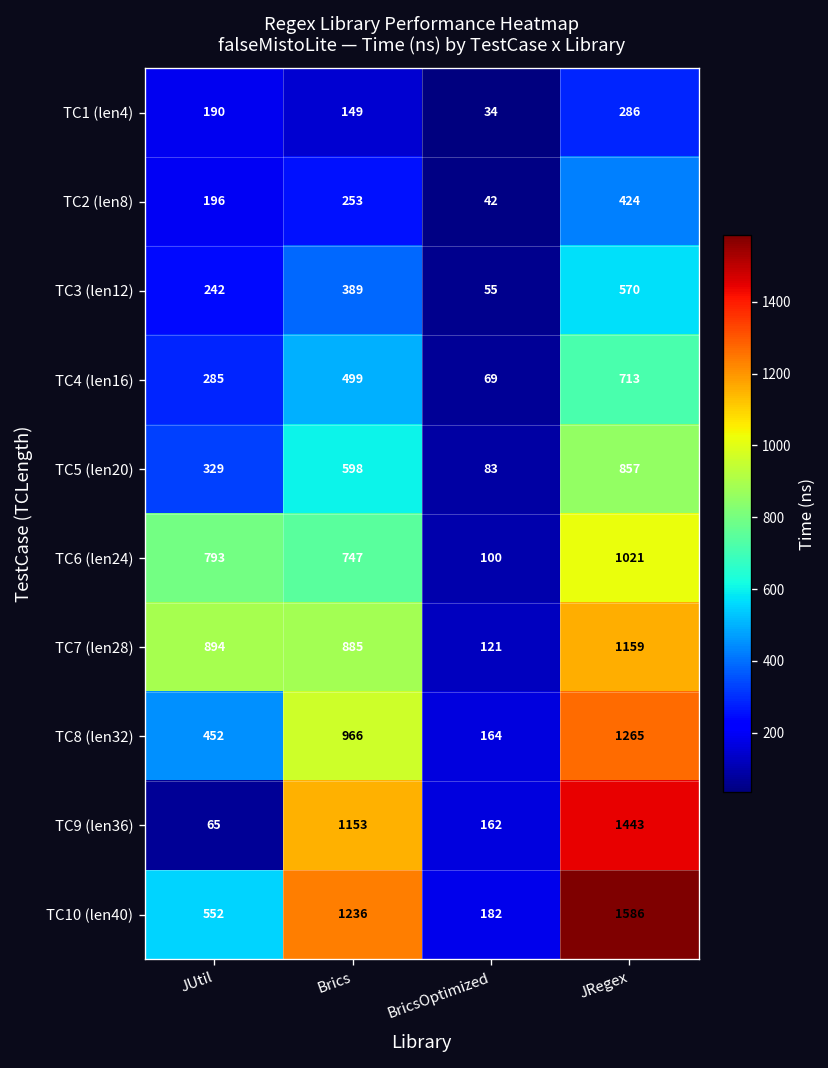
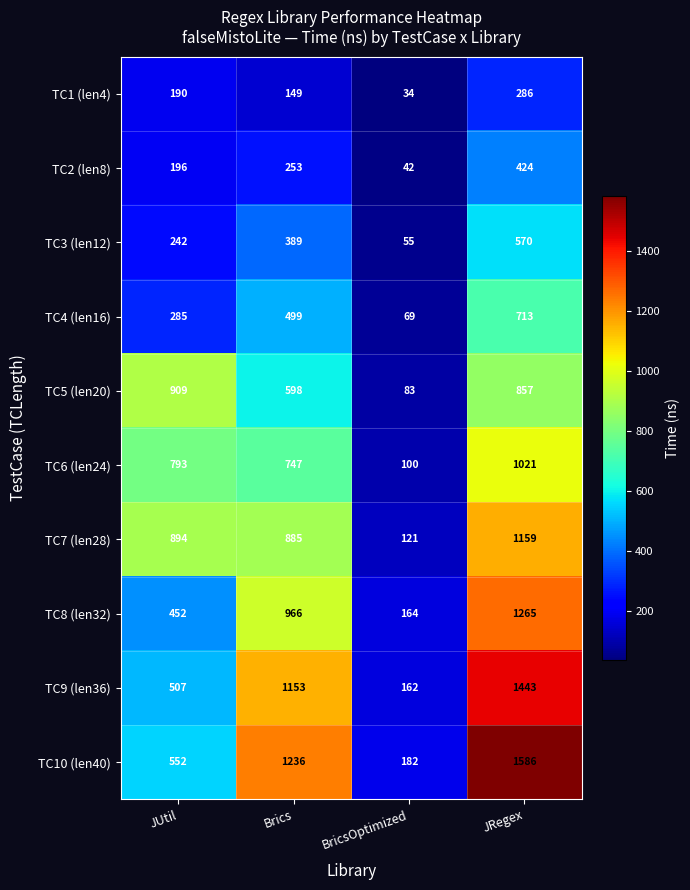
  {
    "TC1 (len4)": {
      "JUtil": 190,
      "Brics": 149,
      "BricsOptimized": 34,
      "JRegex": 286
    },
    "TC2 (len8)": {
      "JUtil": 196,
      "Brics": 253,
      "BricsOptimized": 42,
      "JRegex": 424
    },
    "TC3 (len12)": {
      "JUtil": 242,
      "Brics": 389,
      "BricsOptimized": 55,
      "JRegex": 570
    },
    "TC4 (len16)": {
      "JUtil": 285,
      "Brics": 499,
      "BricsOptimized": 69,
      "JRegex": 713
    },
    "TC5 (len20)": {
-     "JUtil": 329,
+     "JUtil": 909,
      "Brics": 598,
      "BricsOptimized": 83,
      "JRegex": 857
    },
    "TC6 (len24)": {
      "JUtil": 793,
      "Brics": 747,
      "BricsOptimized": 100,
      "JRegex": 1021
    },
    "TC7 (len28)": {
      "JUtil": 894,
      "Brics": 885,
      "BricsOptimized": 121,
      "JRegex": 1159
    },
    "TC8 (len32)": {
      "JUtil": 452,
      "Brics": 966,
      "BricsOptimized": 164,
      "JRegex": 1265
    },
    "TC9 (len36)": {
-     "JUtil": 65,
+     "JUtil": 507,
      "Brics": 1153,
      "BricsOptimized": 162,
      "JRegex": 1443
    },
    "TC10 (len40)": {
      "JUtil": 552,
      "Brics": 1236,
      "BricsOptimized": 182,
      "JRegex": 1586
    }
  }
